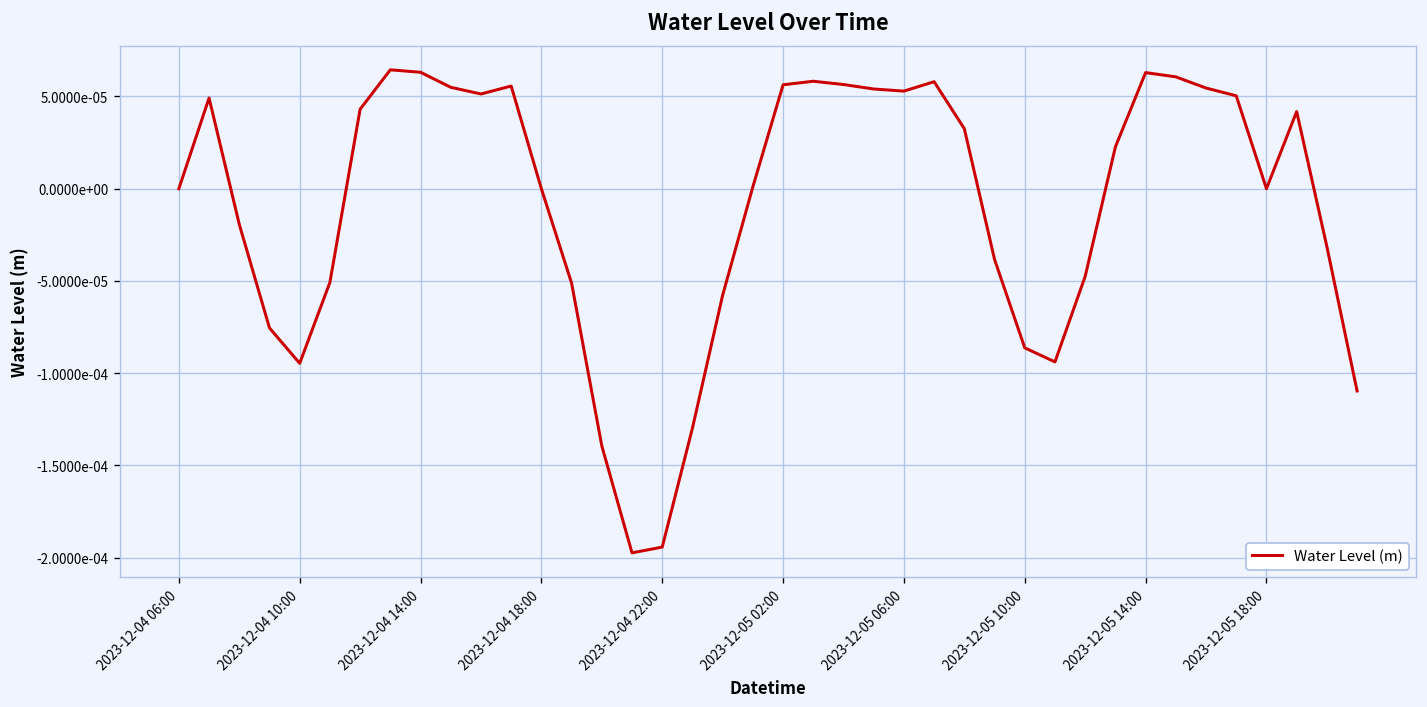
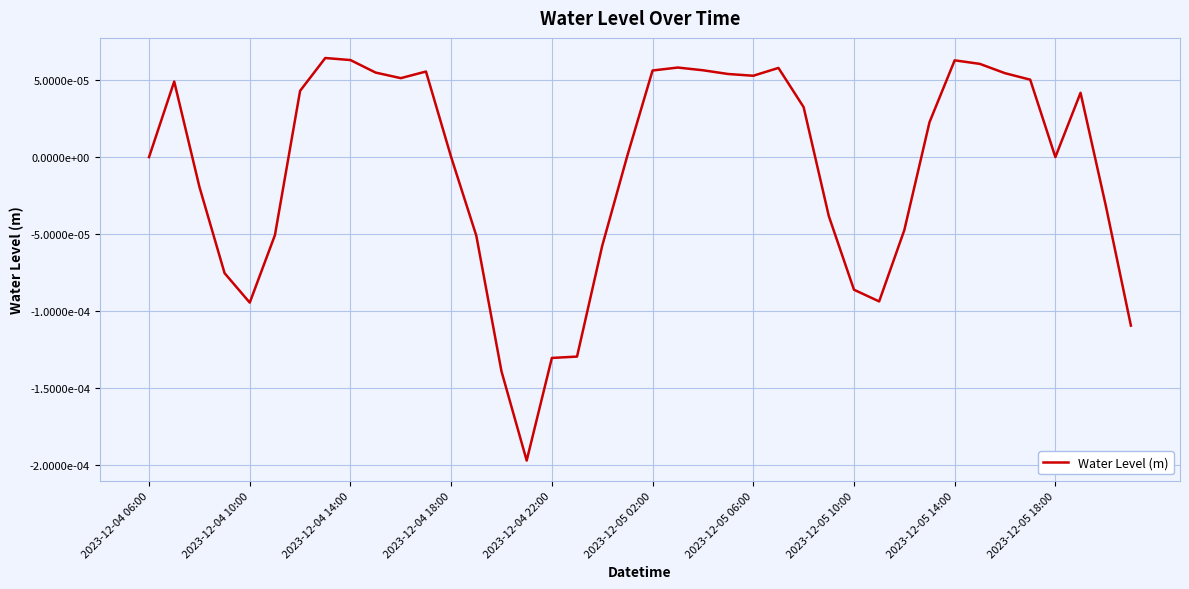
  {
    "2023-12-04 06:00": 0.000000,
    "2023-12-04 10:00": -0.000095,
    "2023-12-04 14:00": 0.000063,
    "2023-12-04 18:00": 0.000000,
-   "2023-12-04 22:00": -0.000194,
+   "2023-12-04 22:00": -0.000131,
    "2023-12-05 02:00": 0.000056,
    "2023-12-05 06:00": 0.000053,
    "2023-12-05 10:00": -0.000086,
    "2023-12-05 14:00": 0.000063,
    "2023-12-05 18:00": 0.000000
  }
